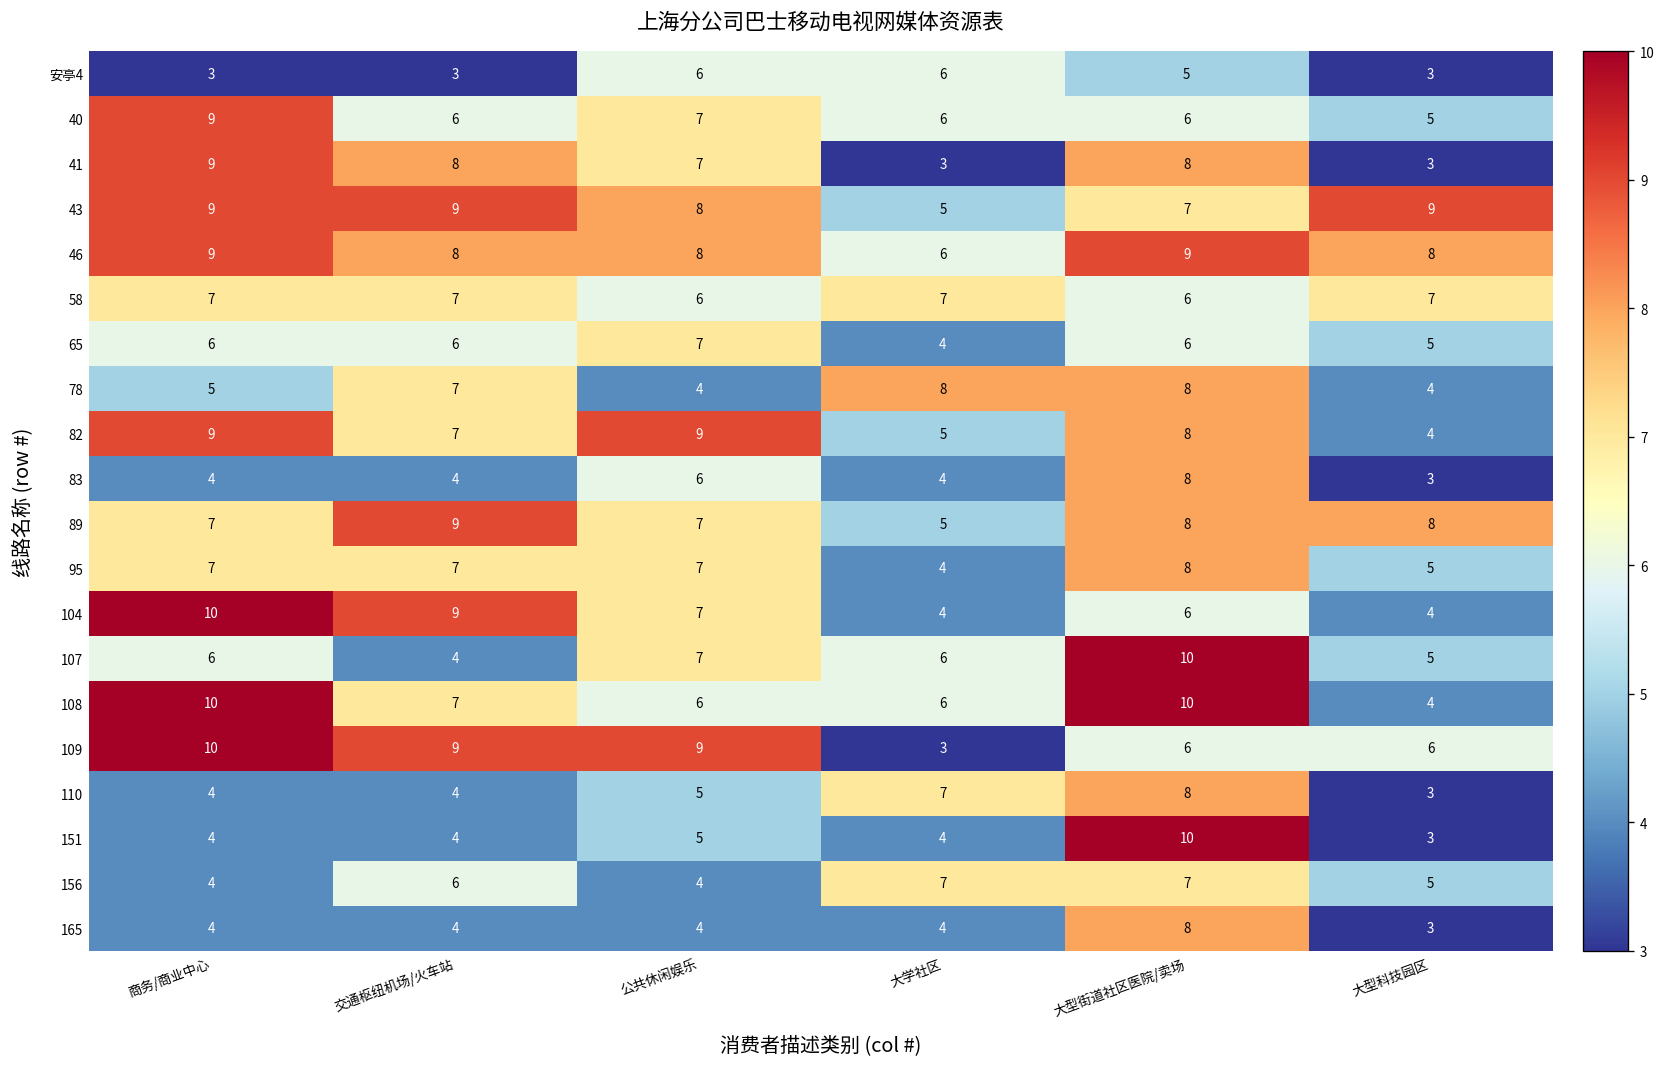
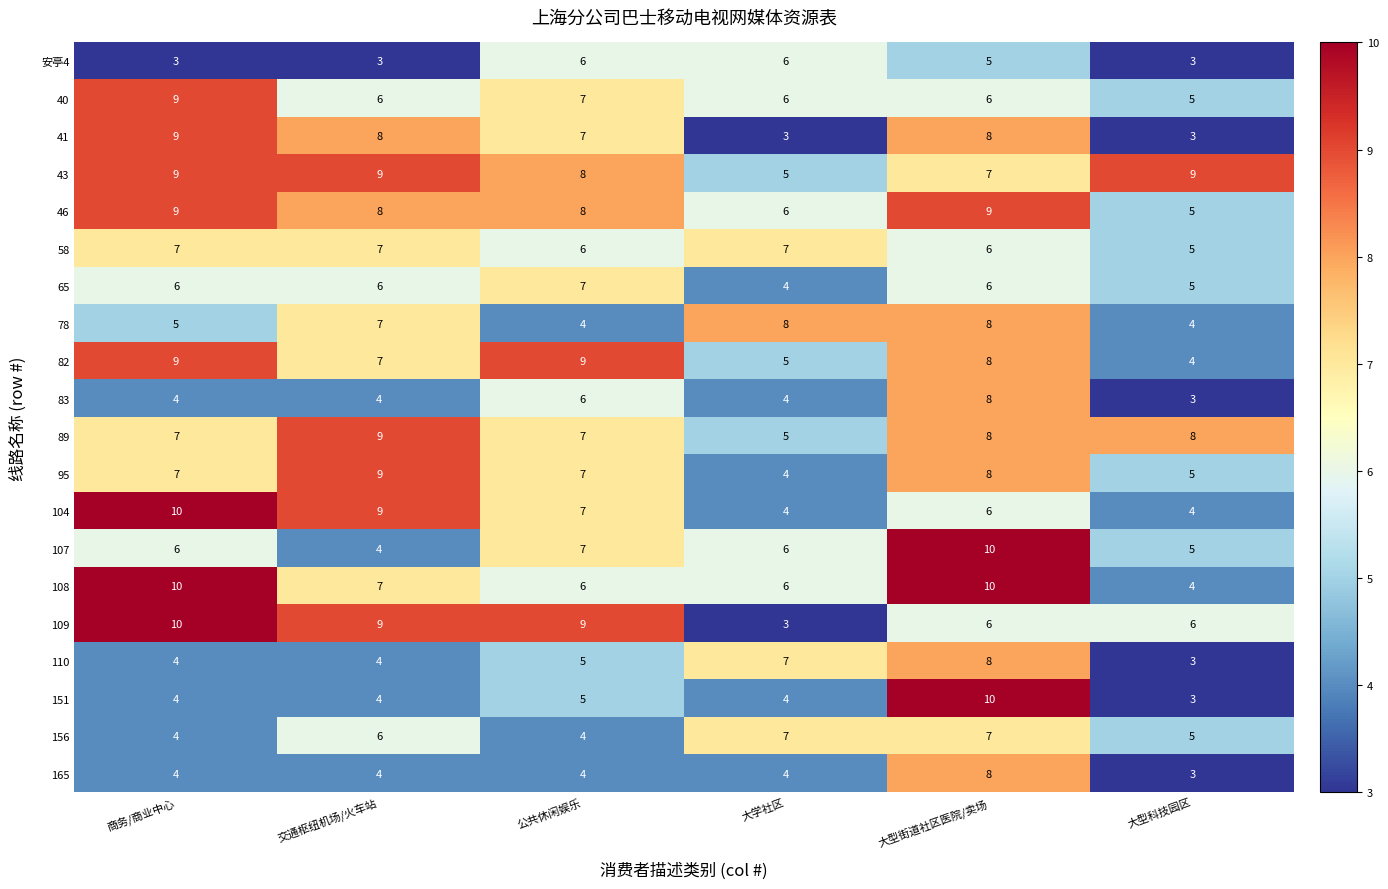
  {
    "安亭4": {
      "商务/商业中心": 3,
      "交通枢纽机场/火车站": 3,
      "公共休闲娱乐": 6,
      "大学社区": 6,
      "大型街道社区医院/卖场": 5,
      "大型科技园区": 3
    },
    "40": {
      "商务/商业中心": 9,
      "交通枢纽机场/火车站": 6,
      "公共休闲娱乐": 7,
      "大学社区": 6,
      "大型街道社区医院/卖场": 6,
      "大型科技园区": 5
    },
    "41": {
      "商务/商业中心": 9,
      "交通枢纽机场/火车站": 8,
      "公共休闲娱乐": 7,
      "大学社区": 3,
      "大型街道社区医院/卖场": 8,
      "大型科技园区": 3
    },
    "43": {
      "商务/商业中心": 9,
      "交通枢纽机场/火车站": 9,
      "公共休闲娱乐": 8,
      "大学社区": 5,
      "大型街道社区医院/卖场": 7,
      "大型科技园区": 9
    },
    "46": {
      "商务/商业中心": 9,
      "交通枢纽机场/火车站": 8,
      "公共休闲娱乐": 8,
      "大学社区": 6,
      "大型街道社区医院/卖场": 9,
-     "大型科技园区": 8
+     "大型科技园区": 5
    },
    "58": {
      "商务/商业中心": 7,
      "交通枢纽机场/火车站": 7,
      "公共休闲娱乐": 6,
      "大学社区": 7,
      "大型街道社区医院/卖场": 6,
-     "大型科技园区": 7
+     "大型科技园区": 5
    },
    "65": {
      "商务/商业中心": 6,
      "交通枢纽机场/火车站": 6,
      "公共休闲娱乐": 7,
      "大学社区": 4,
      "大型街道社区医院/卖场": 6,
      "大型科技园区": 5
    },
    "78": {
      "商务/商业中心": 5,
      "交通枢纽机场/火车站": 7,
      "公共休闲娱乐": 4,
      "大学社区": 8,
      "大型街道社区医院/卖场": 8,
      "大型科技园区": 4
    },
    "82": {
      "商务/商业中心": 9,
      "交通枢纽机场/火车站": 7,
      "公共休闲娱乐": 9,
      "大学社区": 5,
      "大型街道社区医院/卖场": 8,
      "大型科技园区": 4
    },
    "83": {
      "商务/商业中心": 4,
      "交通枢纽机场/火车站": 4,
      "公共休闲娱乐": 6,
      "大学社区": 4,
      "大型街道社区医院/卖场": 8,
      "大型科技园区": 3
    },
    "89": {
      "商务/商业中心": 7,
      "交通枢纽机场/火车站": 9,
      "公共休闲娱乐": 7,
      "大学社区": 5,
      "大型街道社区医院/卖场": 8,
      "大型科技园区": 8
    },
    "95": {
      "商务/商业中心": 7,
-     "交通枢纽机场/火车站": 7,
+     "交通枢纽机场/火车站": 9,
      "公共休闲娱乐": 7,
      "大学社区": 4,
      "大型街道社区医院/卖场": 8,
      "大型科技园区": 5
    },
    "104": {
      "商务/商业中心": 10,
      "交通枢纽机场/火车站": 9,
      "公共休闲娱乐": 7,
      "大学社区": 4,
      "大型街道社区医院/卖场": 6,
      "大型科技园区": 4
    },
    "107": {
      "商务/商业中心": 6,
      "交通枢纽机场/火车站": 4,
      "公共休闲娱乐": 7,
      "大学社区": 6,
      "大型街道社区医院/卖场": 10,
      "大型科技园区": 5
    },
    "108": {
      "商务/商业中心": 10,
      "交通枢纽机场/火车站": 7,
      "公共休闲娱乐": 6,
      "大学社区": 6,
      "大型街道社区医院/卖场": 10,
      "大型科技园区": 4
    },
    "109": {
      "商务/商业中心": 10,
      "交通枢纽机场/火车站": 9,
      "公共休闲娱乐": 9,
      "大学社区": 3,
      "大型街道社区医院/卖场": 6,
      "大型科技园区": 6
    },
    "110": {
      "商务/商业中心": 4,
      "交通枢纽机场/火车站": 4,
      "公共休闲娱乐": 5,
      "大学社区": 7,
      "大型街道社区医院/卖场": 8,
      "大型科技园区": 3
    },
    "151": {
      "商务/商业中心": 4,
      "交通枢纽机场/火车站": 4,
      "公共休闲娱乐": 5,
      "大学社区": 4,
      "大型街道社区医院/卖场": 10,
      "大型科技园区": 3
    },
    "156": {
      "商务/商业中心": 4,
      "交通枢纽机场/火车站": 6,
      "公共休闲娱乐": 4,
      "大学社区": 7,
      "大型街道社区医院/卖场": 7,
      "大型科技园区": 5
    },
    "165": {
      "商务/商业中心": 4,
      "交通枢纽机场/火车站": 4,
      "公共休闲娱乐": 4,
      "大学社区": 4,
      "大型街道社区医院/卖场": 8,
      "大型科技园区": 3
    }
  }
